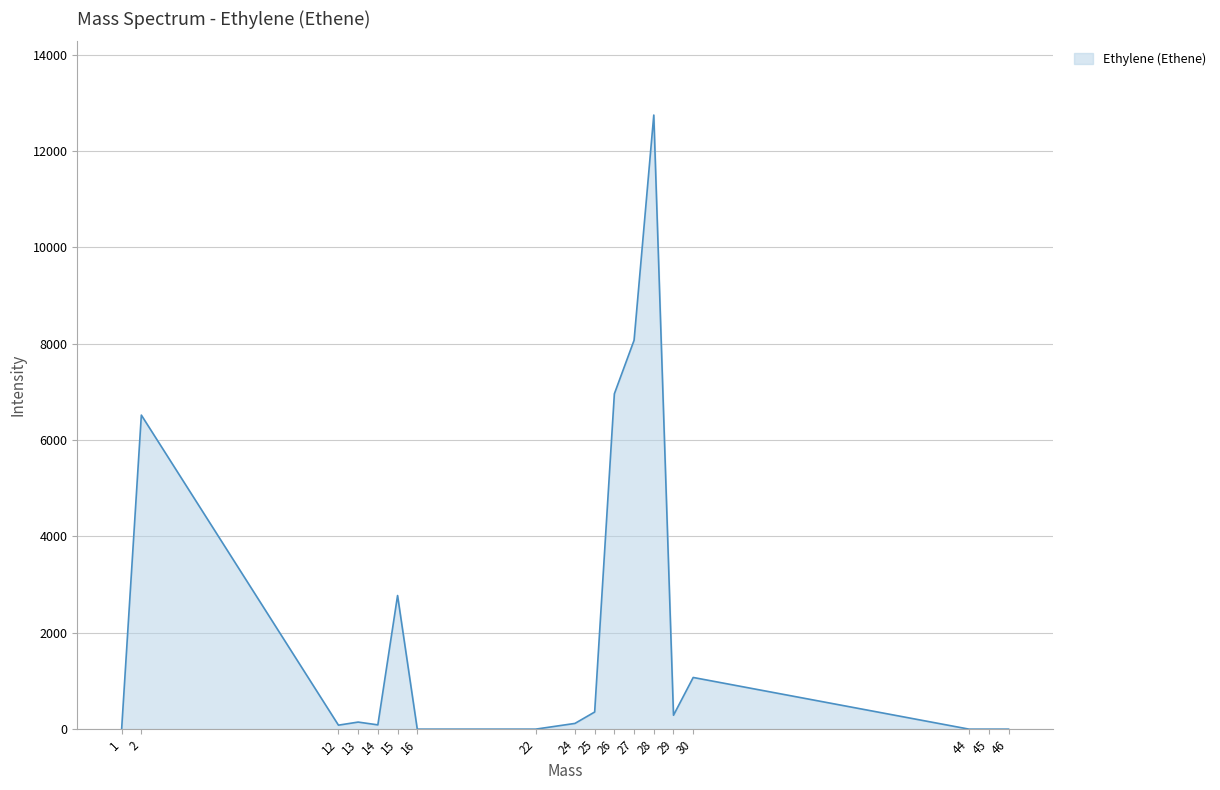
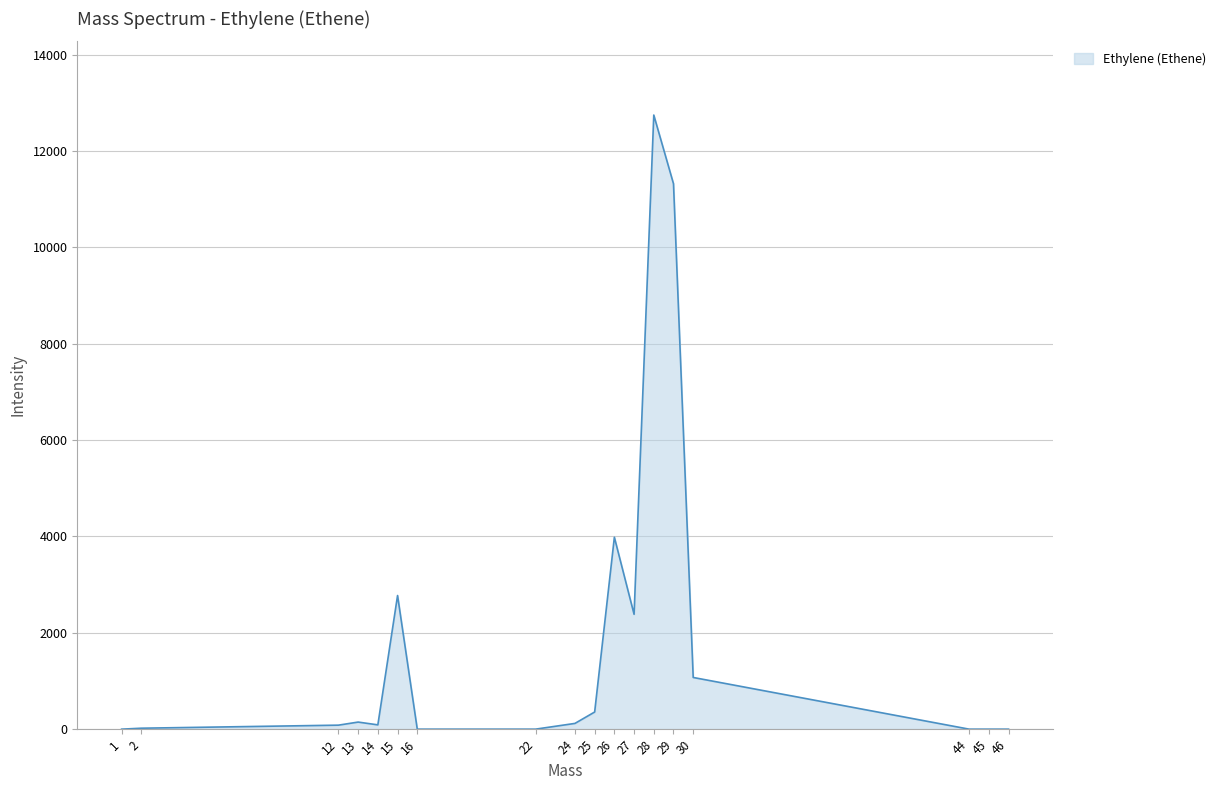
  {
    "1": 0,
-   "2": 6500,
+   "2": 0,
    "12": 100,
    "13": 100,
    "14": 100,
    "15": 2800,
    "16": 0,
    "22": 0,
    "24": 100,
    "25": 400,
-   "26": 7000,
-   "27": 8100,
+   "26": 4000,
+   "27": 2400,
    "28": 12700,
-   "29": 300,
+   "29": 11300,
    "30": 1100,
    "44": 0,
    "45": 0,
    "46": 0
  }
